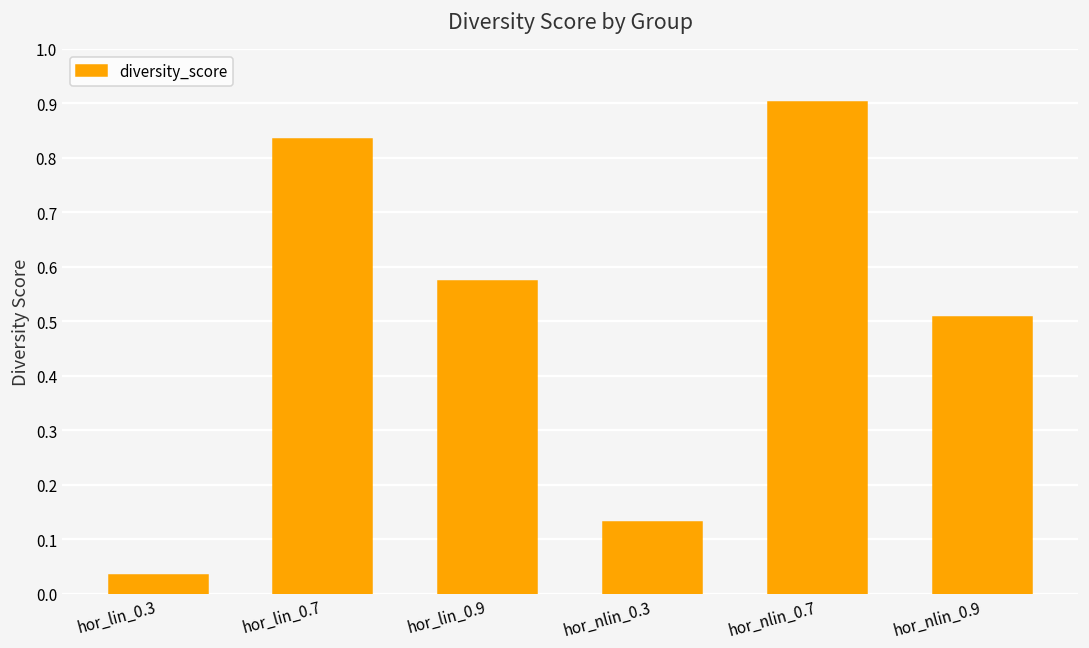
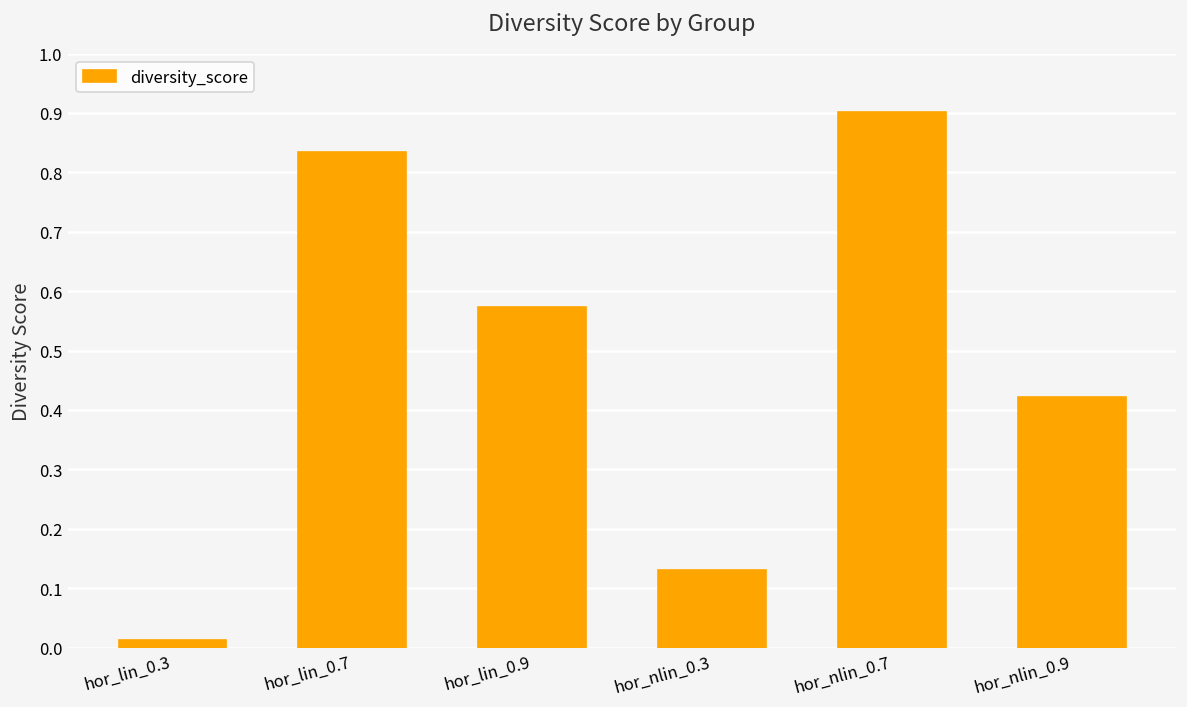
  {
-   "hor_lin_0.3": 0.03,
+   "hor_lin_0.3": 0.01,
    "hor_lin_0.7": 0.83,
    "hor_lin_0.9": 0.57,
    "hor_nlin_0.3": 0.13,
    "hor_nlin_0.7": 0.90,
-   "hor_nlin_0.9": 0.51
+   "hor_nlin_0.9": 0.42
  }
